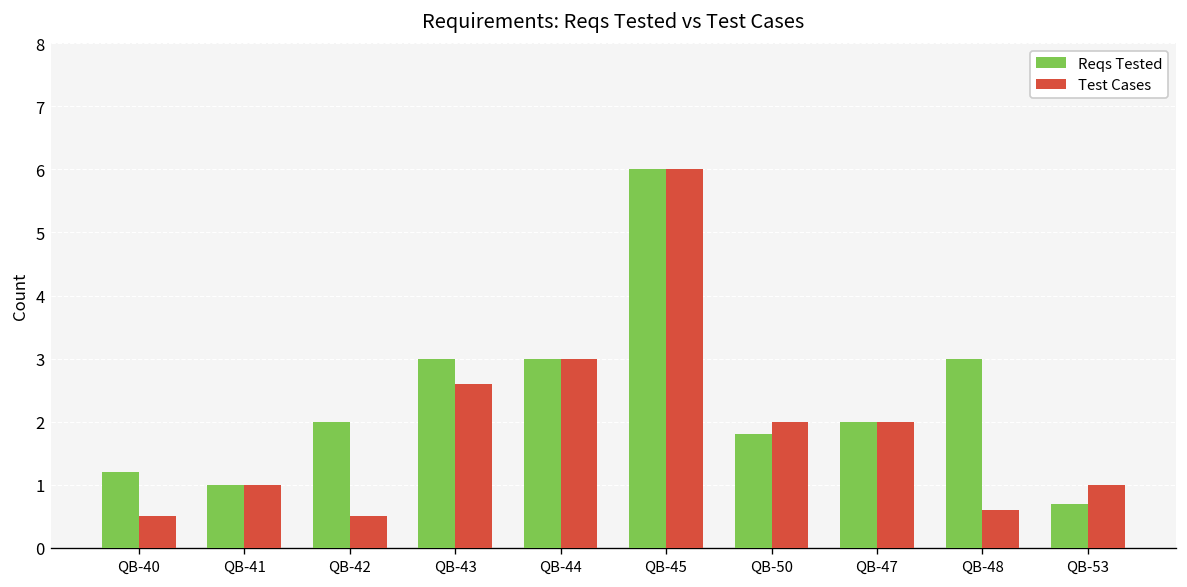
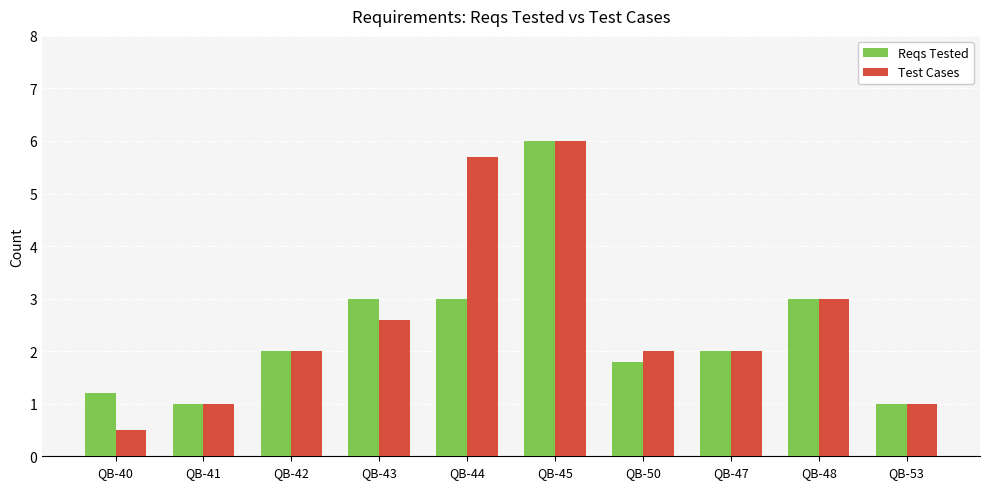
  {
    "Reqs Tested": {
      "QB-40": 1.2,
      "QB-41": 1.0,
      "QB-42": 2.0,
      "QB-43": 3.0,
      "QB-44": 3.0,
      "QB-45": 6.0,
      "QB-50": 1.8,
      "QB-47": 2.0,
      "QB-48": 3.0,
-     "QB-53": 0.7
+     "QB-53": 1.0
    },
    "Test Cases": {
      "QB-40": 0.5,
      "QB-41": 1.0,
-     "QB-42": 0.5,
+     "QB-42": 2.0,
      "QB-43": 2.6,
-     "QB-44": 3.0,
+     "QB-44": 5.7,
      "QB-45": 6.0,
      "QB-50": 2.0,
      "QB-47": 2.0,
-     "QB-48": 0.6,
+     "QB-48": 3.0,
      "QB-53": 1.0
    }
  }
